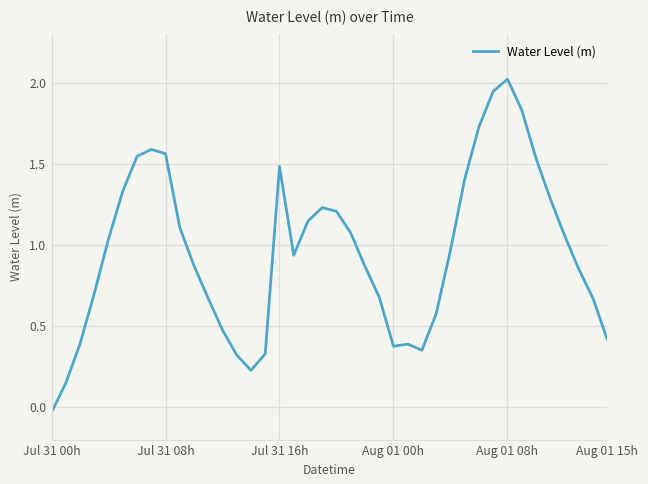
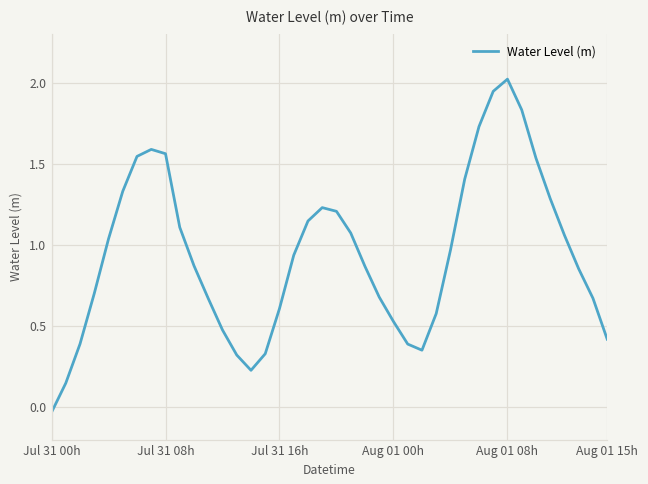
  {
    "Jul 31 00h": -0.03,
    "Jul 31 08h": 1.56,
-   "Jul 31 16h": 1.48,
-   "Aug 01 00h": 0.38,
+   "Jul 31 16h": 0.61,
+   "Aug 01 00h": 0.53,
    "Aug 01 08h": 2.02,
    "Aug 01 15h": 0.42
  }
